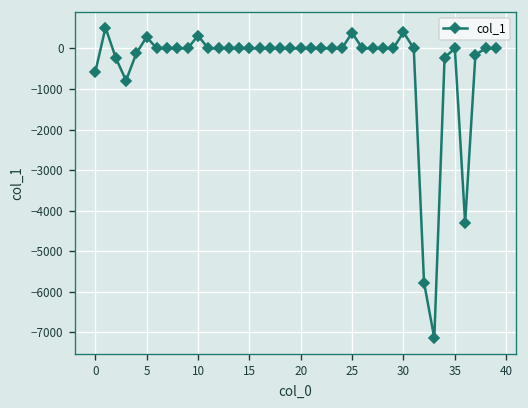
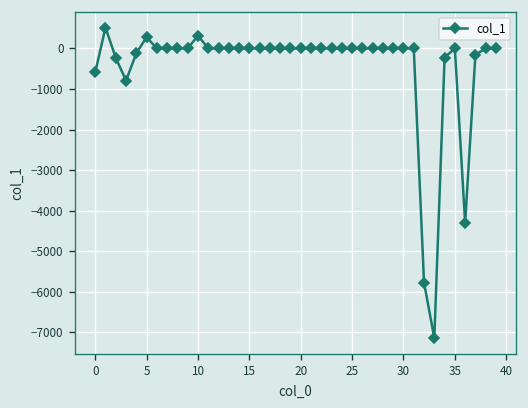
  {
    "0": -600,
    "5": 300,
    "10": 300,
    "15": 0,
    "20": 0,
-   "25": 400,
-   "30": 400,
+   "25": 0,
+   "30": 0,
    "35": 0
  }
